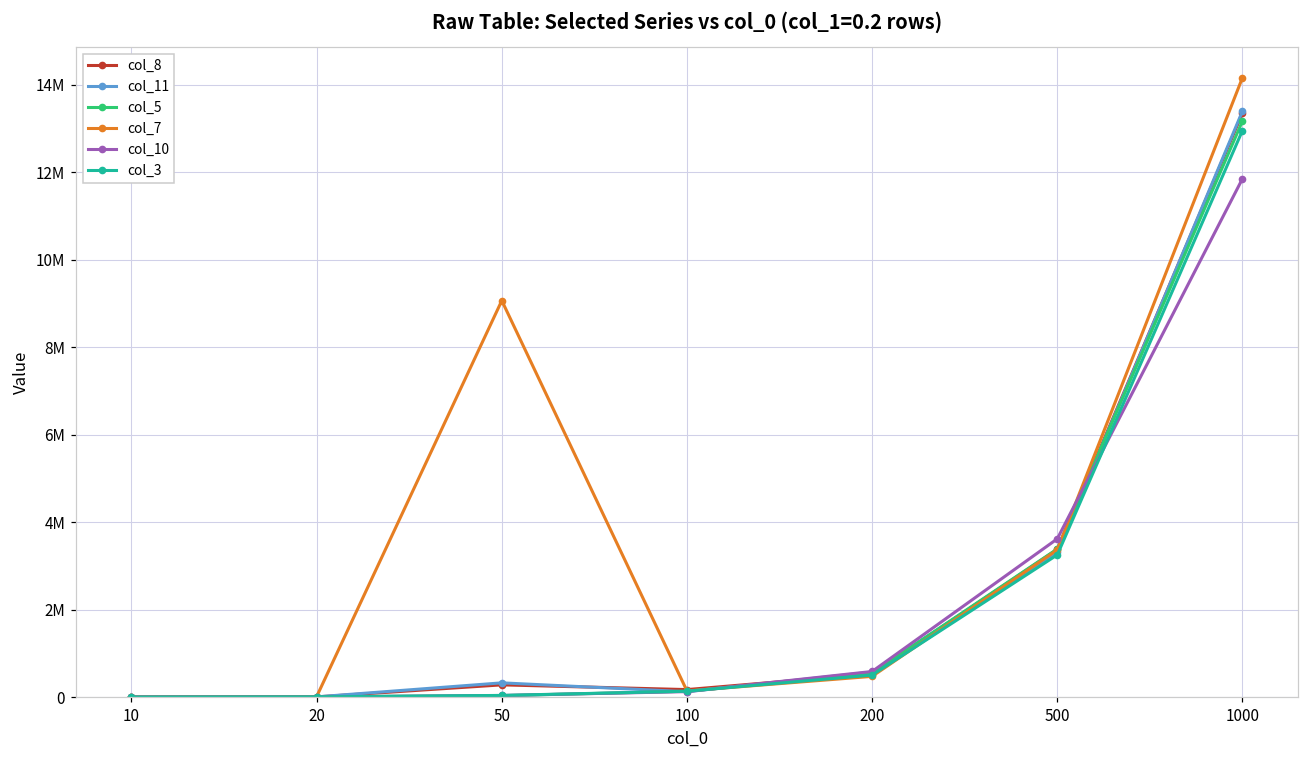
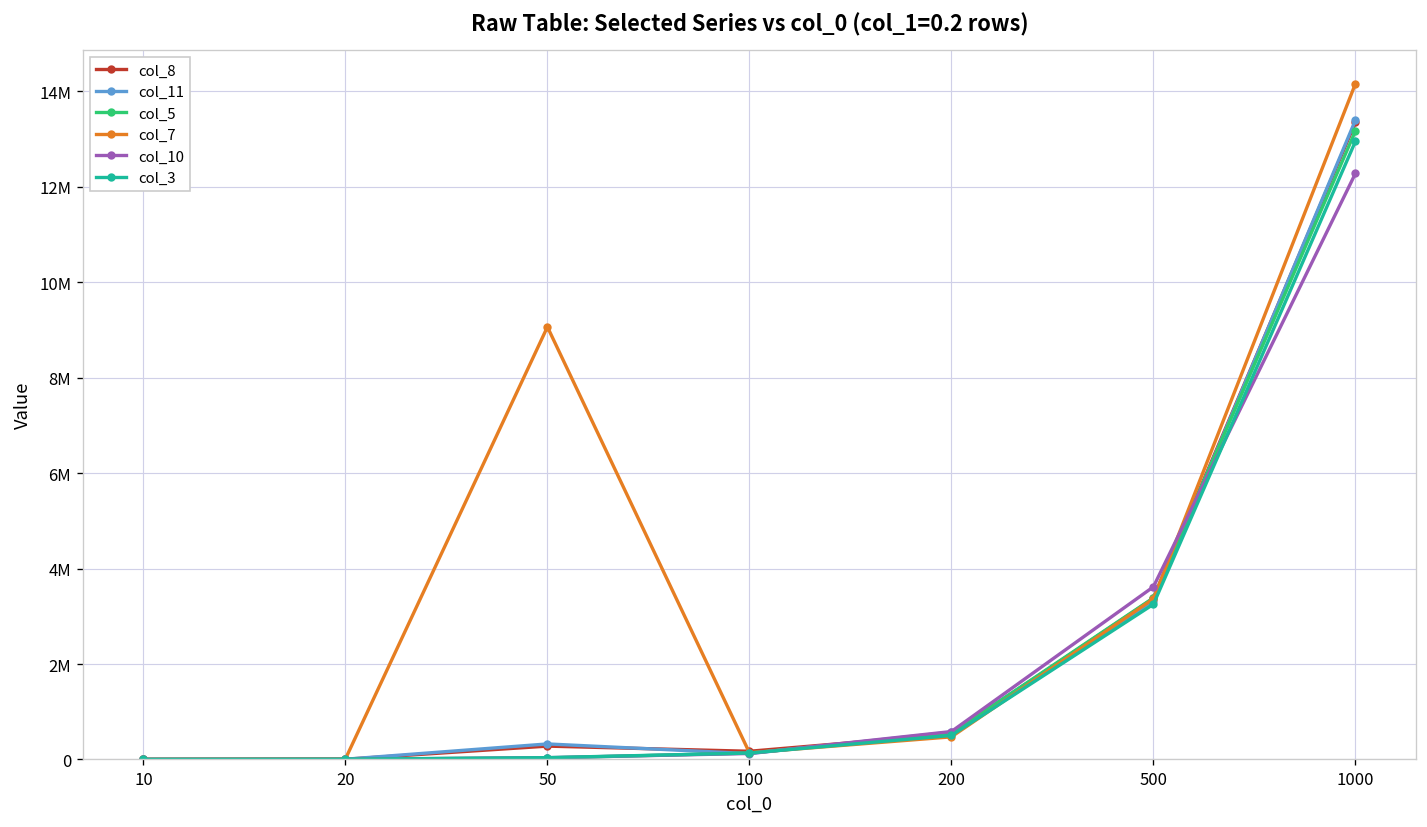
  {
    "col_7": {
      "50": 9100000,
      "1000": 14200000
    },
    "col_10": {
      "500": 3600000,
-     "1000": 11800000
+     "1000": 12300000
    }
  }
